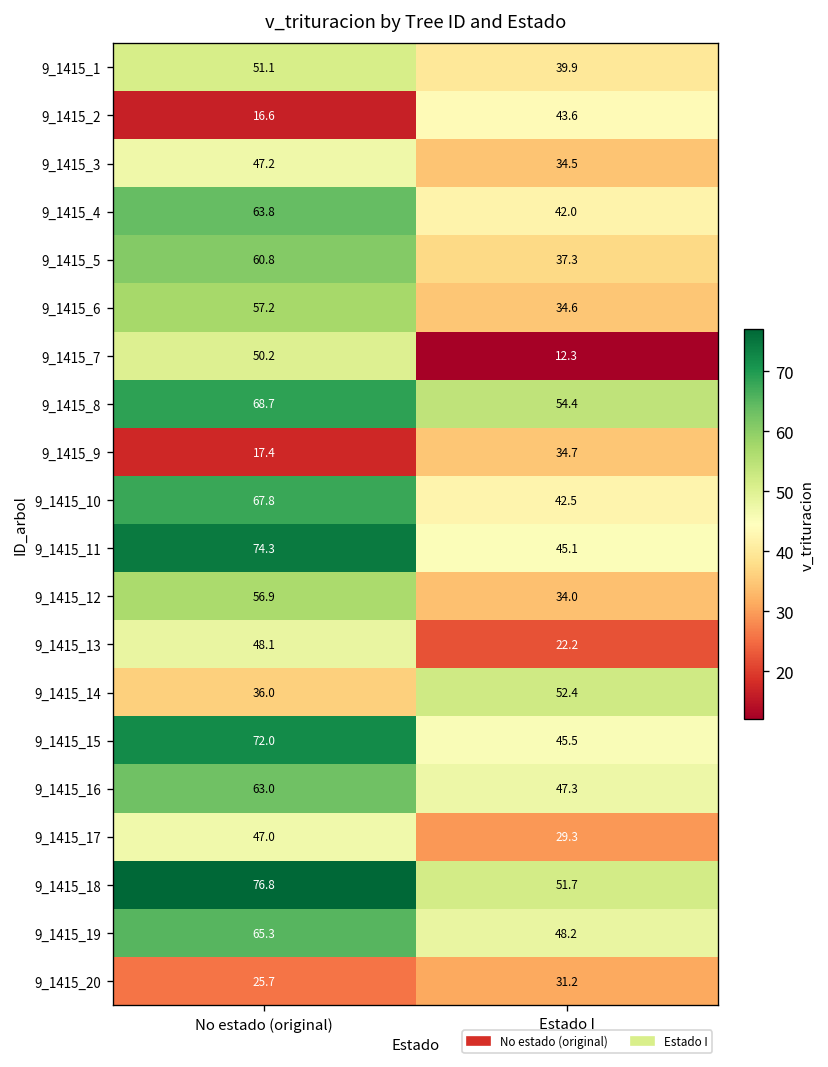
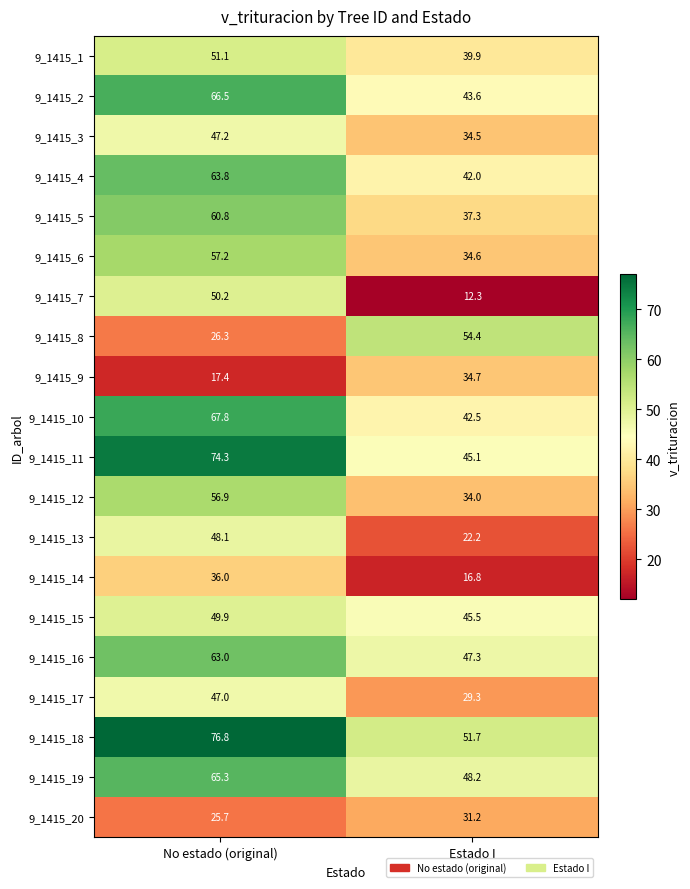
  {
    "9_1415_1": {
      "No estado (original)": 51.1,
      "Estado I": 39.9
    },
    "9_1415_2": {
-     "No estado (original)": 16.6,
+     "No estado (original)": 66.5,
      "Estado I": 43.6
    },
    "9_1415_3": {
      "No estado (original)": 47.2,
      "Estado I": 34.5
    },
    "9_1415_4": {
      "No estado (original)": 63.8,
      "Estado I": 42.0
    },
    "9_1415_5": {
      "No estado (original)": 60.8,
      "Estado I": 37.3
    },
    "9_1415_6": {
      "No estado (original)": 57.2,
      "Estado I": 34.6
    },
    "9_1415_7": {
      "No estado (original)": 50.2,
      "Estado I": 12.3
    },
    "9_1415_8": {
-     "No estado (original)": 68.7,
+     "No estado (original)": 26.3,
      "Estado I": 54.4
    },
    "9_1415_9": {
      "No estado (original)": 17.4,
      "Estado I": 34.7
    },
    "9_1415_10": {
      "No estado (original)": 67.8,
      "Estado I": 42.5
    },
    "9_1415_11": {
      "No estado (original)": 74.3,
      "Estado I": 45.1
    },
    "9_1415_12": {
      "No estado (original)": 56.9,
      "Estado I": 34.0
    },
    "9_1415_13": {
      "No estado (original)": 48.1,
      "Estado I": 22.2
    },
    "9_1415_14": {
      "No estado (original)": 36.0,
-     "Estado I": 52.4
+     "Estado I": 16.8
    },
    "9_1415_15": {
-     "No estado (original)": 72.0,
+     "No estado (original)": 49.9,
      "Estado I": 45.5
    },
    "9_1415_16": {
      "No estado (original)": 63.0,
      "Estado I": 47.3
    },
    "9_1415_17": {
      "No estado (original)": 47.0,
      "Estado I": 29.3
    },
    "9_1415_18": {
      "No estado (original)": 76.8,
      "Estado I": 51.7
    },
    "9_1415_19": {
      "No estado (original)": 65.3,
      "Estado I": 48.2
    },
    "9_1415_20": {
      "No estado (original)": 25.7,
      "Estado I": 31.2
    }
  }
